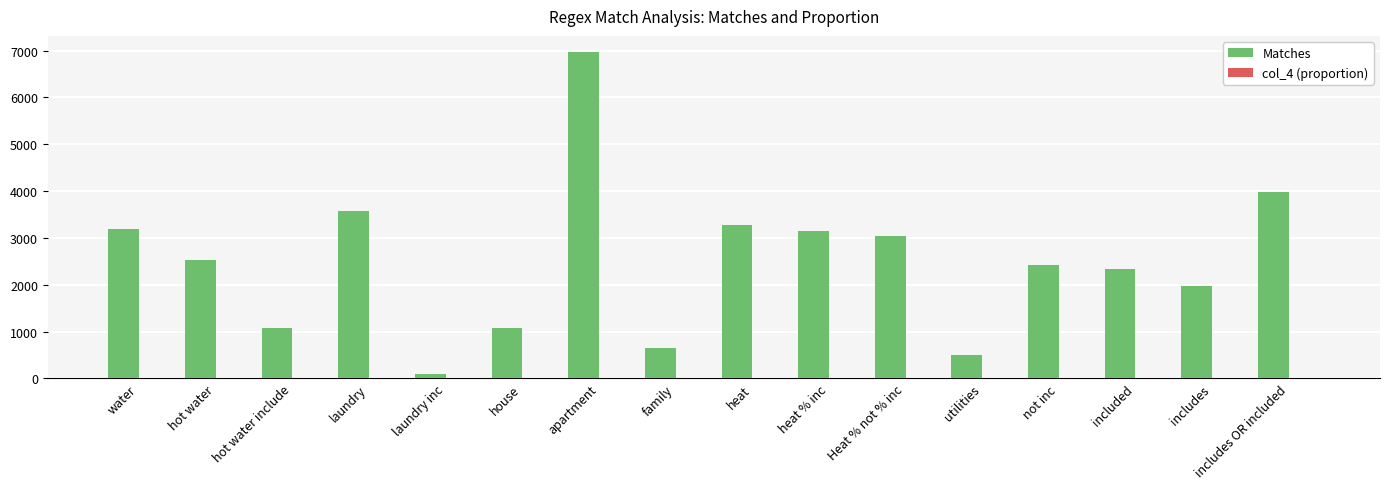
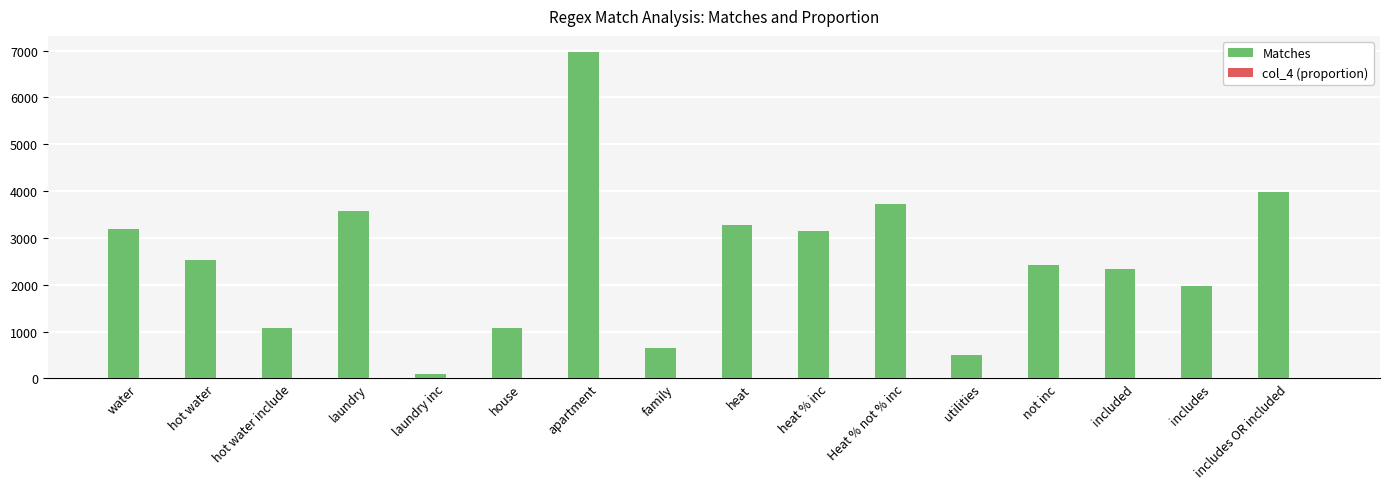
  {
    "Matches": {
      "water": 3200,
      "hot water": 2500,
      "hot water include": 1100,
      "laundry": 3600,
      "laundry inc": 100,
      "house": 1100,
      "apartment": 7000,
      "family": 600,
      "heat": 3300,
      "heat % inc": 3200,
-     "Heat % not % inc": 3000,
+     "Heat % not % inc": 3700,
      "utilities": 500,
      "not inc": 2400,
      "included": 2300,
      "includes": 2000,
      "includes OR included": 4000
    }
  }
